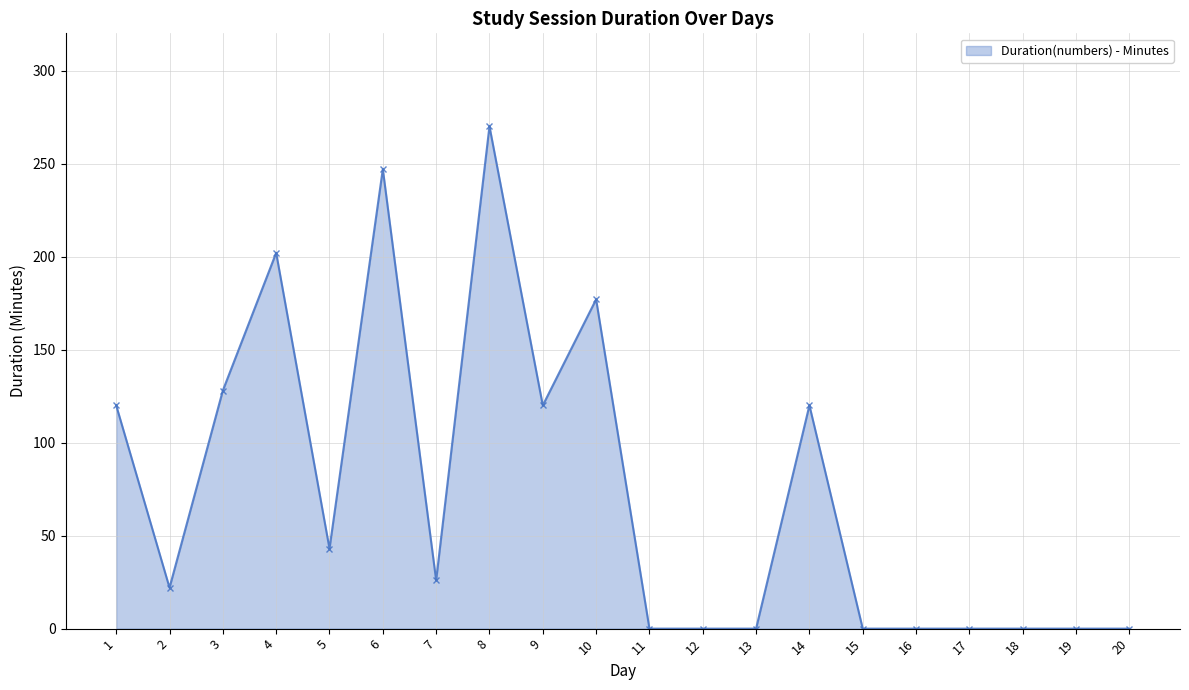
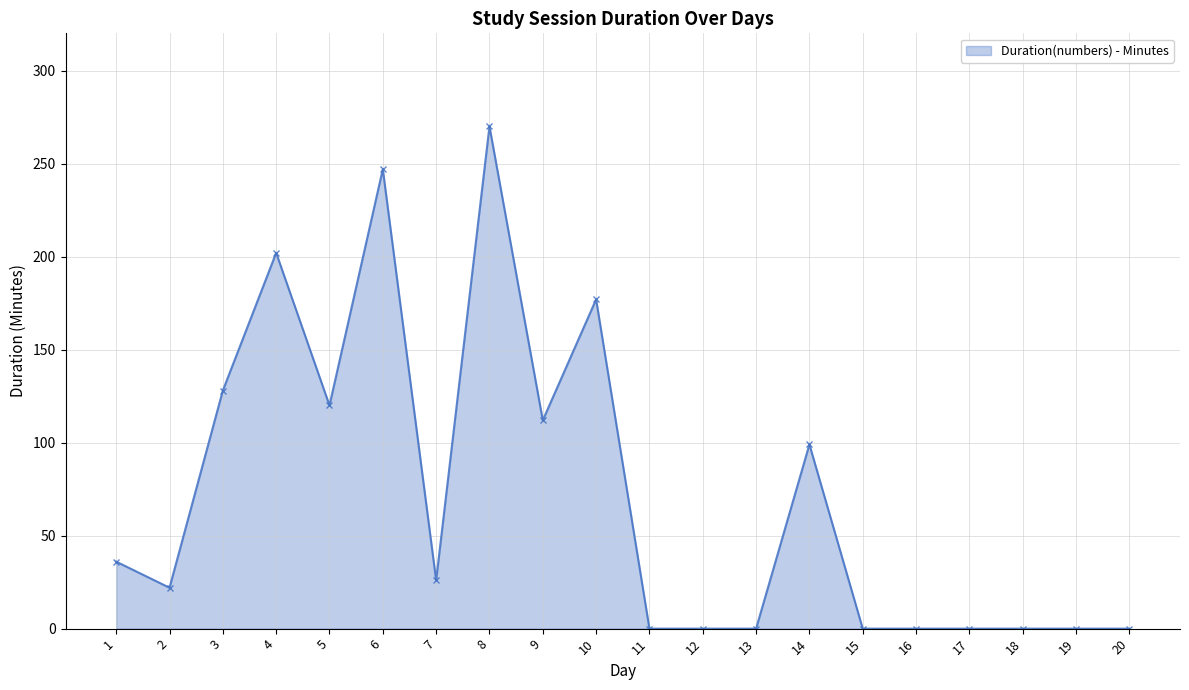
  {
-   "1": 120,
+   "1": 36,
    "2": 22,
    "3": 128,
    "4": 202,
-   "5": 43,
+   "5": 120,
    "6": 247,
    "7": 26,
    "8": 270,
-   "9": 120,
+   "9": 112,
    "10": 177,
    "11": 0,
    "12": 0,
    "13": 0,
-   "14": 120,
+   "14": 99,
    "15": 0,
    "16": 0,
    "17": 0,
    "18": 0,
    "19": 0,
    "20": 0
  }
